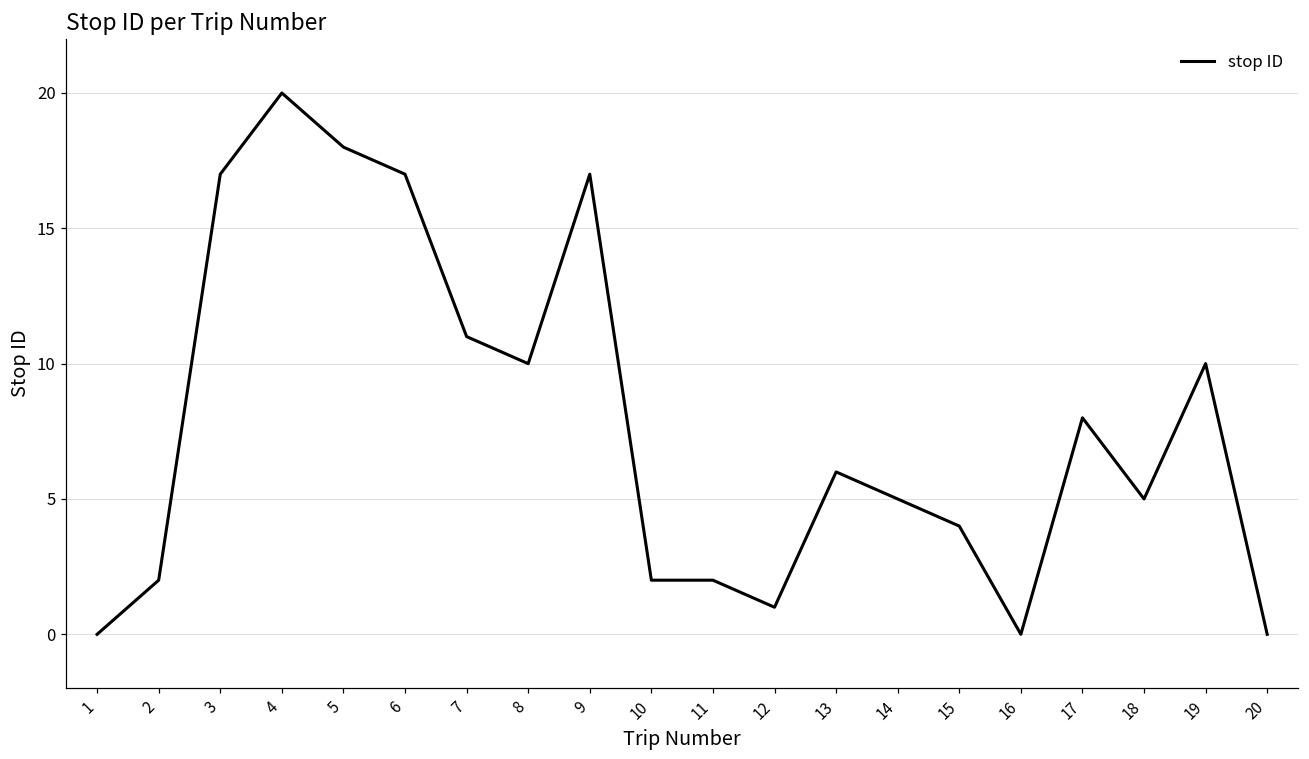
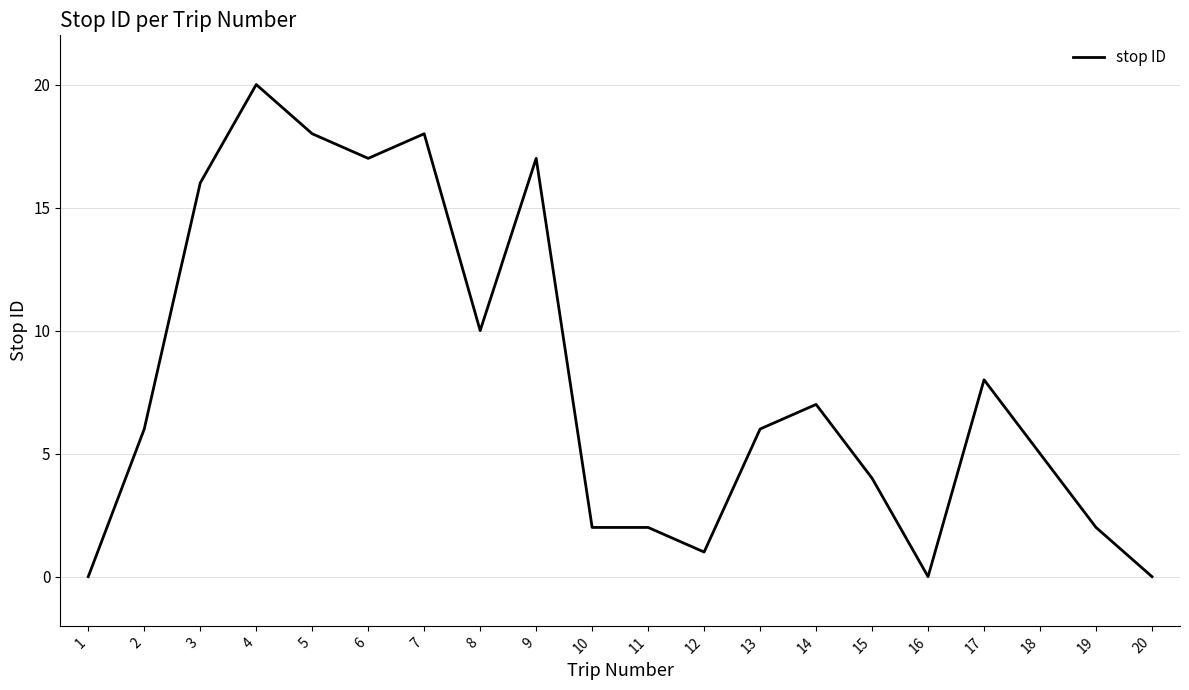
  {
    "1": 0,
-   "2": 2,
-   "3": 17,
+   "2": 6,
+   "3": 16,
    "4": 20,
    "5": 18,
    "6": 17,
-   "7": 11,
+   "7": 18,
    "8": 10,
    "9": 17,
    "10": 2,
    "11": 2,
    "12": 1,
    "13": 6,
-   "14": 5,
+   "14": 7,
    "15": 4,
    "16": 0,
    "17": 8,
    "18": 5,
-   "19": 10,
+   "19": 2,
    "20": 0
  }
